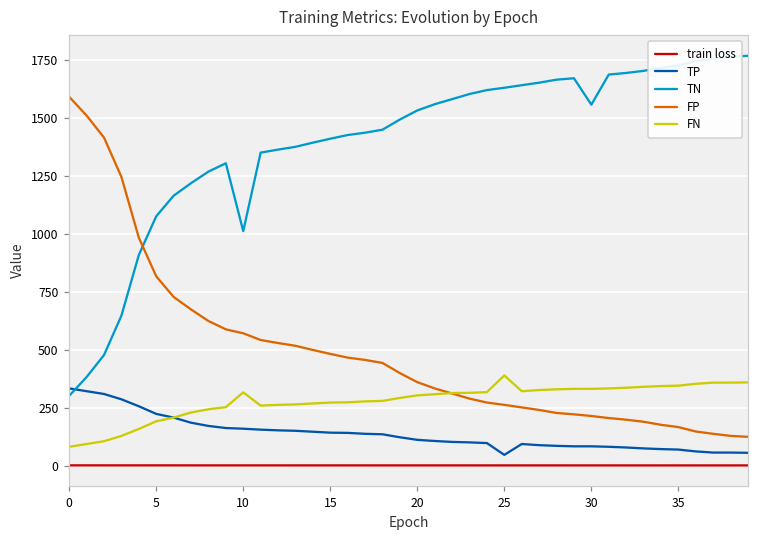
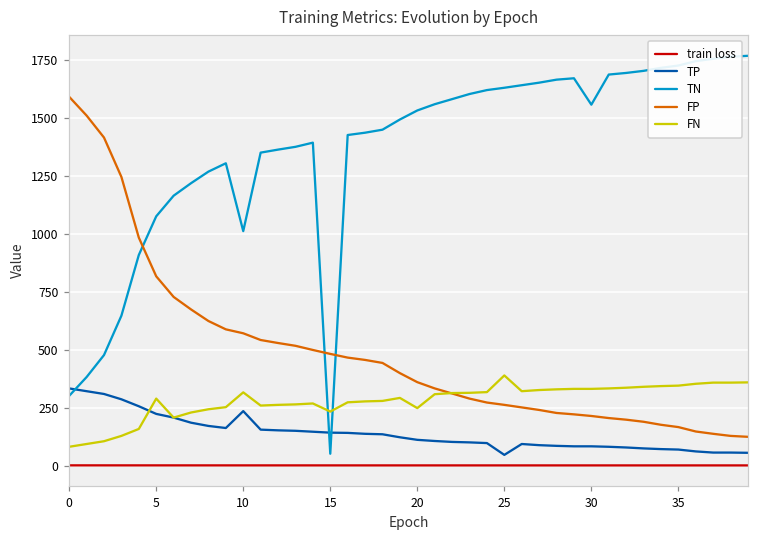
  {
    "train loss": {
      "0": 0,
      "5": 0,
      "10": 0,
      "15": 0,
      "20": 0,
      "25": 0,
      "30": 0,
      "35": 0
    },
    "TP": {
      "0": 330,
      "5": 220,
-     "10": 160,
+     "10": 240,
      "15": 140,
      "20": 110,
      "25": 50,
      "30": 80,
      "35": 70
    },
    "TN": {
      "0": 300,
      "5": 1080,
      "10": 1010,
-     "15": 1410,
+     "15": 50,
      "20": 1530,
      "25": 1630,
      "30": 1560
    },
    "FP": {
      "0": 1590,
      "5": 820,
      "10": 570,
      "15": 480,
      "20": 360,
      "25": 260,
      "30": 210,
      "35": 170
    },
    "FN": {
      "0": 80,
-     "5": 190,
+     "5": 290,
      "10": 320,
-     "15": 270,
-     "20": 300,
+     "15": 230,
+     "20": 250,
      "25": 390,
      "30": 330,
      "35": 350
    }
  }
